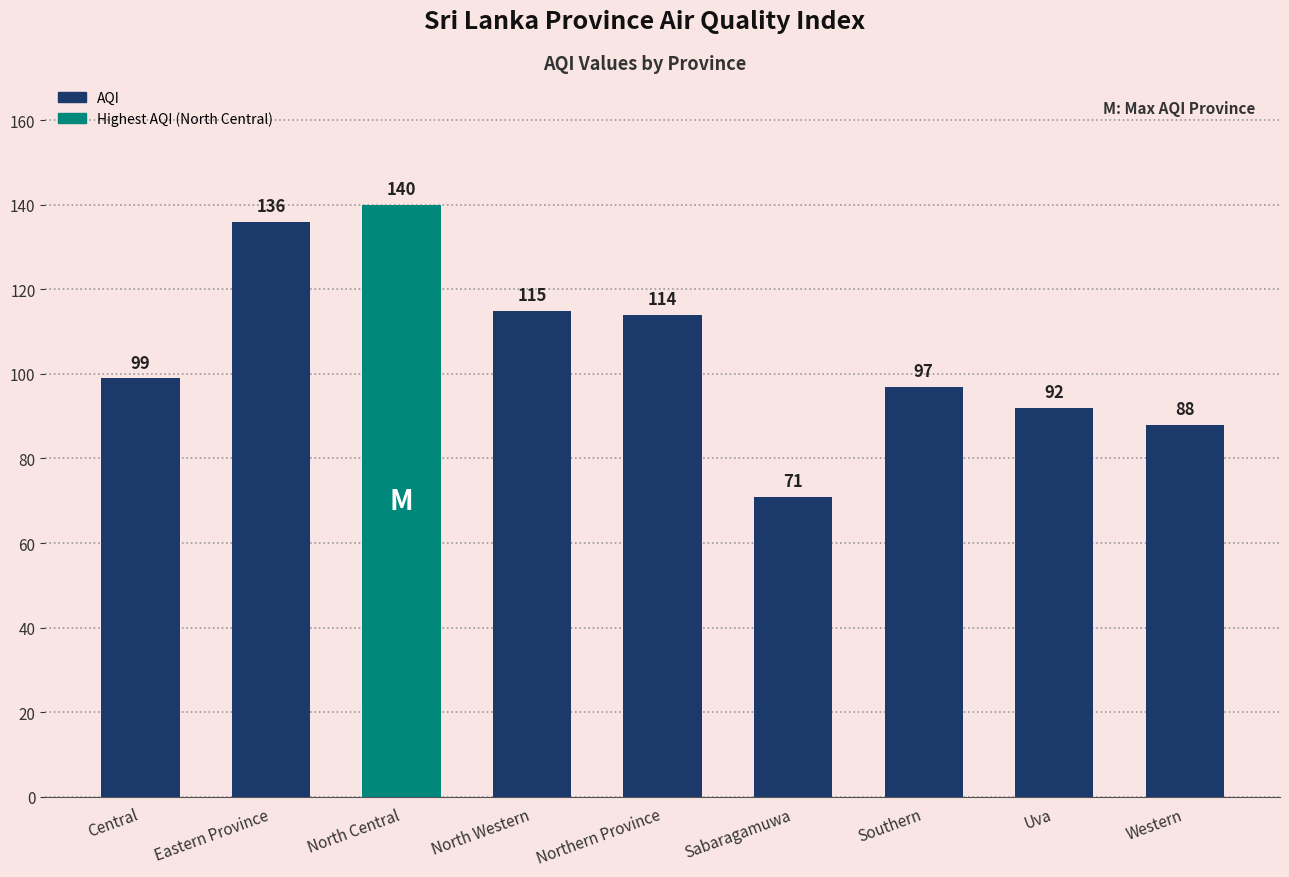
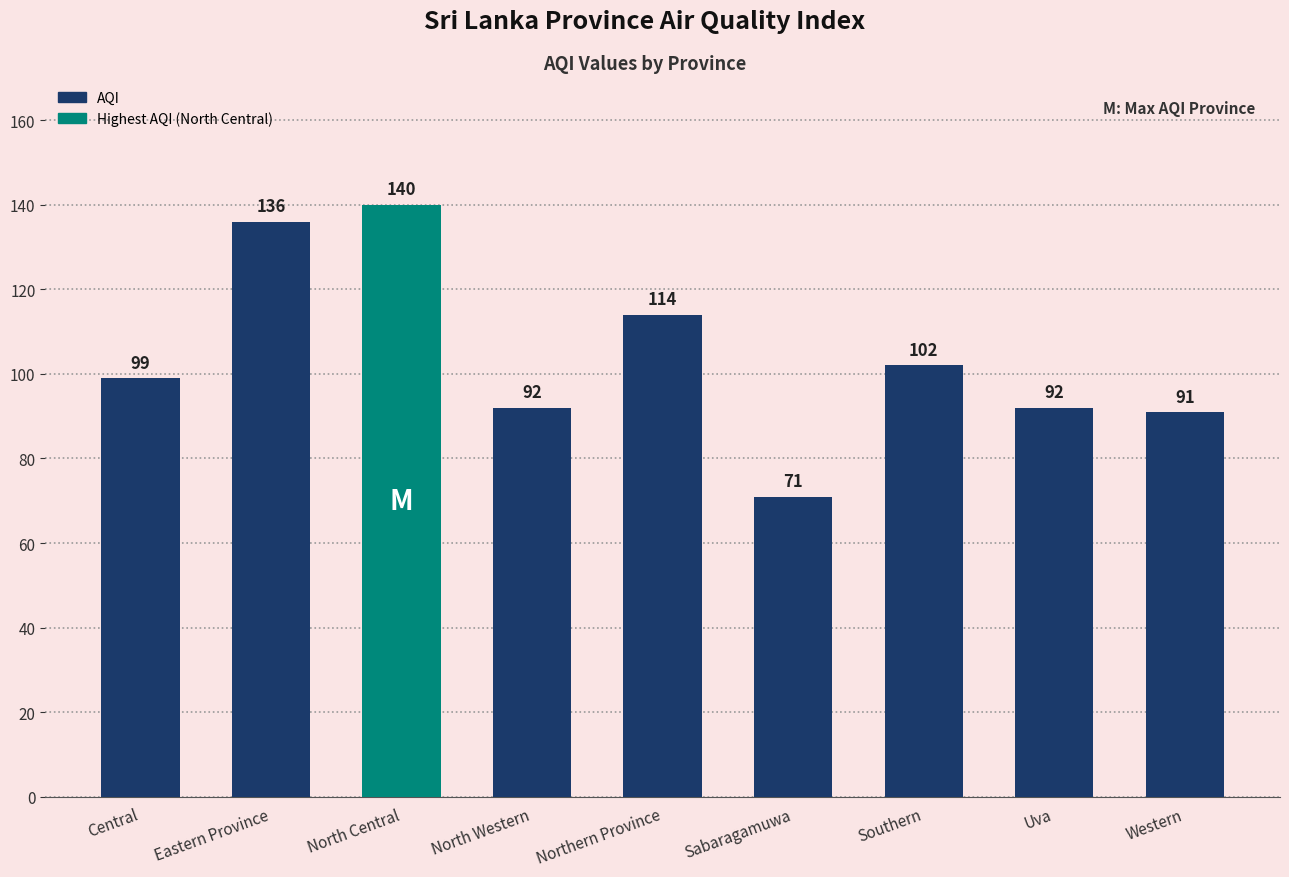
  {
    "Central": 99,
    "Eastern Province": 136,
    "North Central": 140,
-   "North Western": 115,
+   "North Western": 92,
    "Northern Province": 114,
    "Sabaragamuwa": 71,
-   "Southern": 97,
+   "Southern": 102,
    "Uva": 92,
-   "Western": 88
+   "Western": 91
  }
